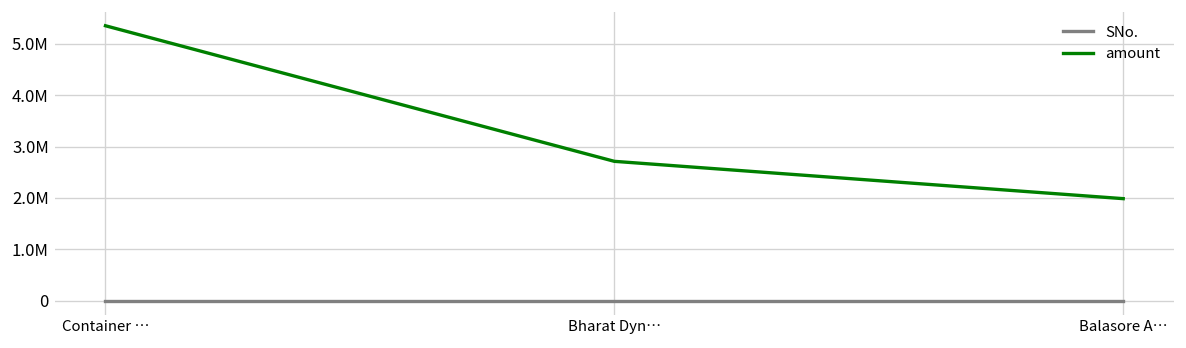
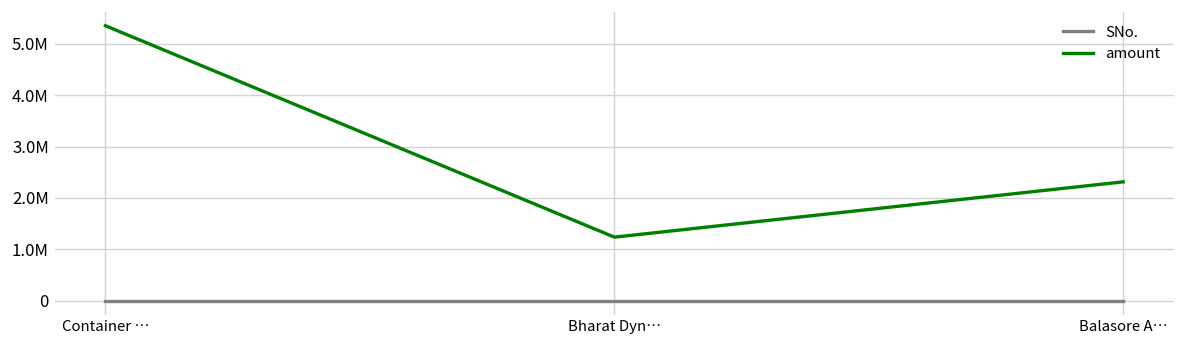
  {
    "SNo.": {
      "Container …": 0,
      "Bharat Dyn…": 0,
      "Balasore A…": 0
    },
    "amount": {
      "Container …": 5400000,
-     "Bharat Dyn…": 2700000,
-     "Balasore A…": 2000000
+     "Bharat Dyn…": 1200000,
+     "Balasore A…": 2300000
    }
  }
